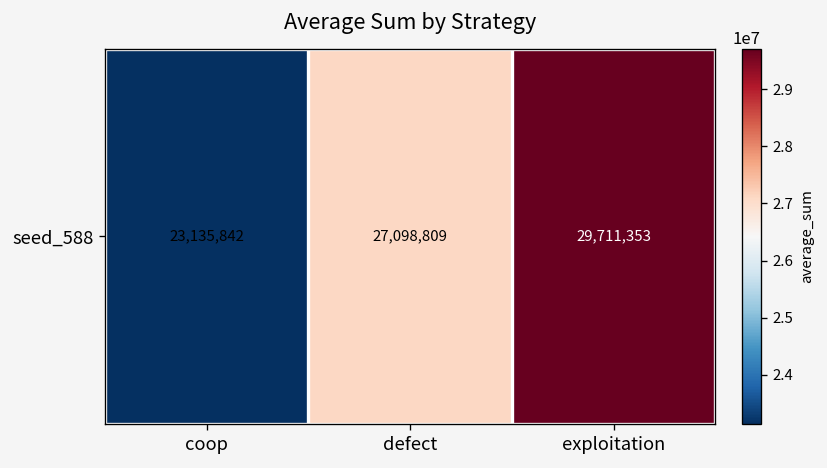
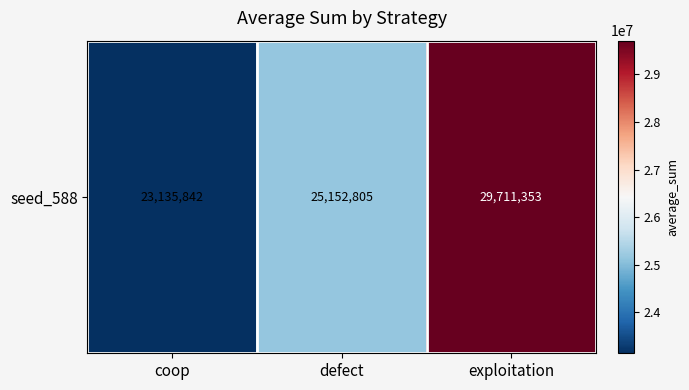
  {
    "seed_588": {
      "coop": "23,135,842",
-     "defect": "27,098,809",
+     "defect": "25,152,805",
      "exploitation": "29,711,353"
    }
  }
